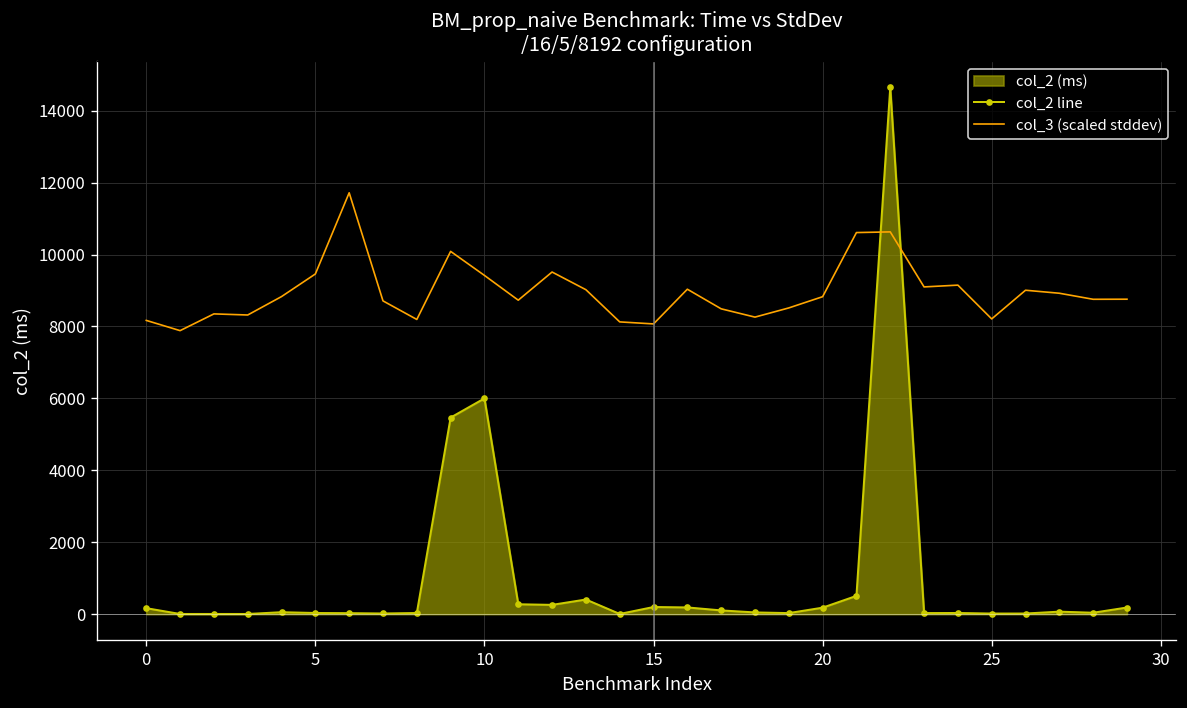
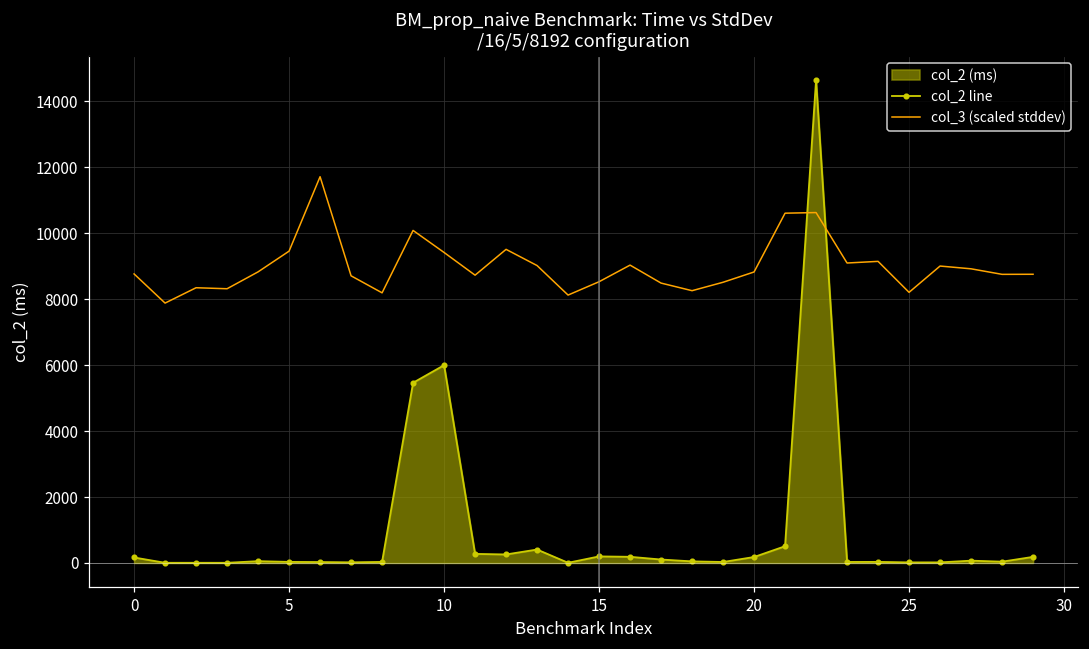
  {
    "col_2 (ms)": {
      "0": 200,
      "5": 0,
      "10": 6000,
      "15": 200,
      "20": 200,
      "25": 0
    },
    "col_3 (scaled stddev)": {
-     "0": 8200,
+     "0": 8800,
      "5": 9500,
      "10": 9400,
-     "15": 8100,
+     "15": 8500,
      "20": 8800,
      "25": 8200
    }
  }
